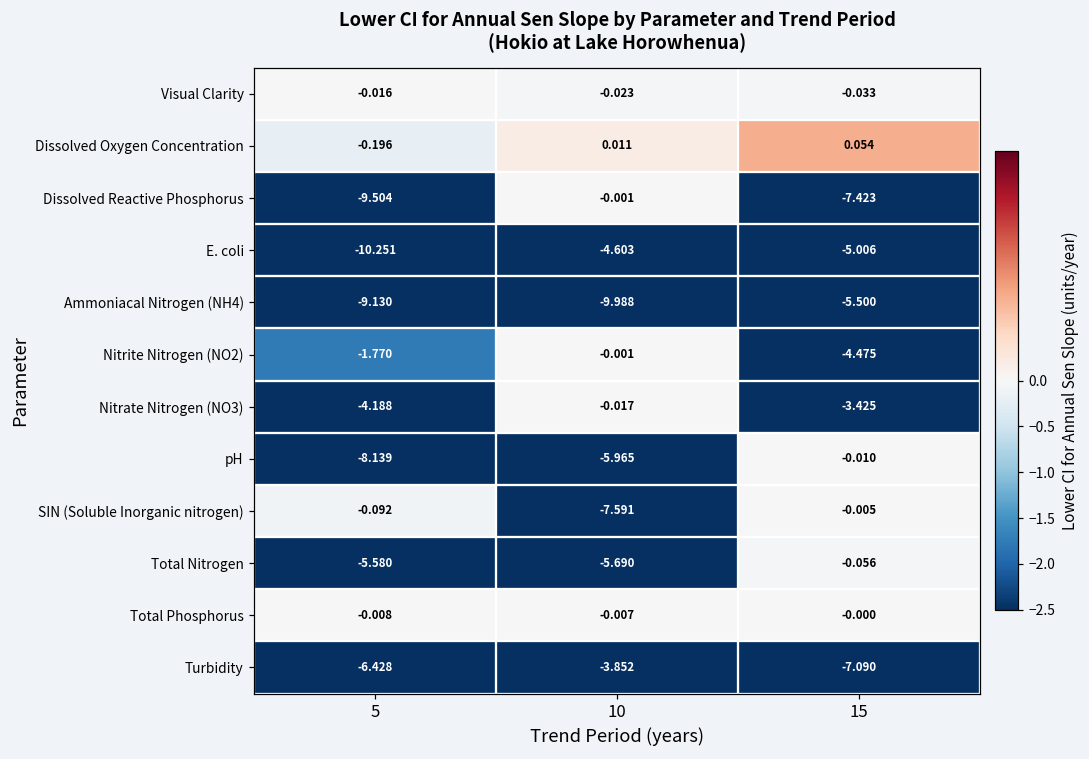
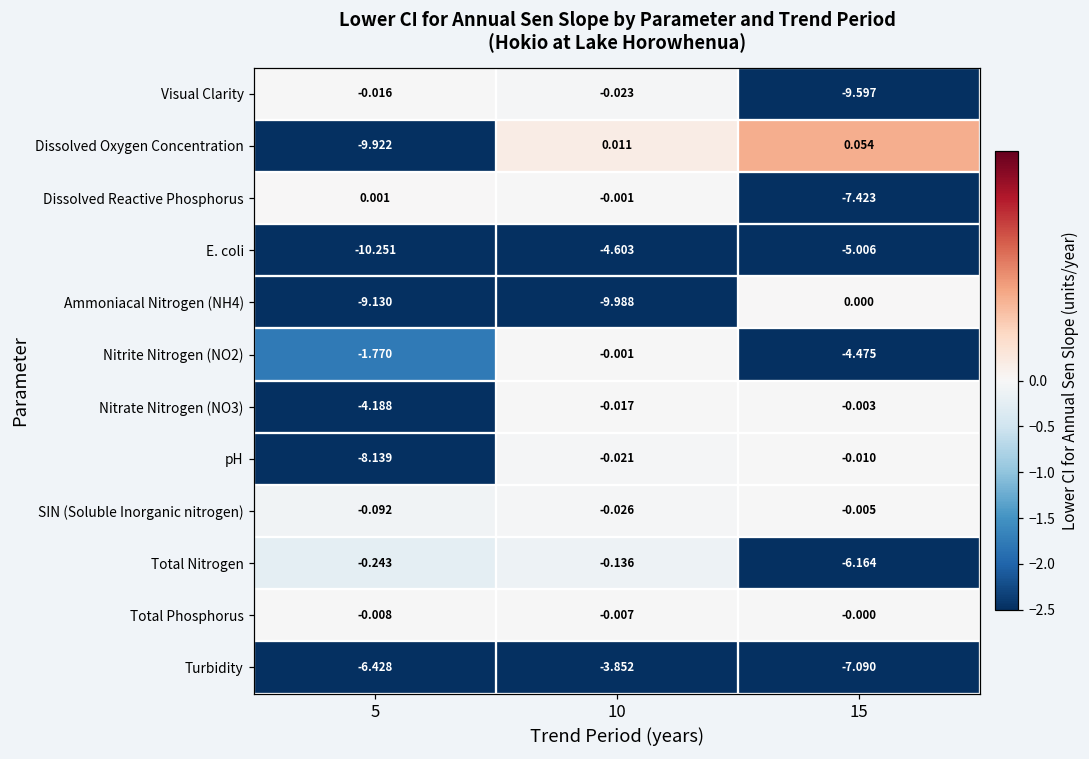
  {
    "Visual Clarity": {
      "5": -0.016,
      "10": -0.023,
-     "15": -0.033
+     "15": -9.597
    },
    "Dissolved Oxygen Concentration": {
-     "5": -0.196,
+     "5": -9.922,
      "10": 0.011,
      "15": 0.054
    },
    "Dissolved Reactive Phosphorus": {
-     "5": -9.504,
+     "5": 0.001,
      "10": -0.001,
      "15": -7.423
    },
    "E. coli": {
      "5": -10.251,
      "10": -4.603,
      "15": -5.006
    },
    "Ammoniacal Nitrogen (NH4)": {
      "5": -9.130,
      "10": -9.988,
-     "15": -5.500
+     "15": 0.000
    },
    "Nitrite Nitrogen (NO2)": {
      "5": -1.770,
      "10": -0.001,
      "15": -4.475
    },
    "Nitrate Nitrogen (NO3)": {
      "5": -4.188,
      "10": -0.017,
-     "15": -3.425
+     "15": -0.003
    },
    "pH": {
      "5": -8.139,
-     "10": -5.965,
+     "10": -0.021,
      "15": -0.010
    },
    "SIN (Soluble Inorganic nitrogen)": {
      "5": -0.092,
-     "10": -7.591,
+     "10": -0.026,
      "15": -0.005
    },
    "Total Nitrogen": {
-     "5": -5.580,
-     "10": -5.690,
-     "15": -0.056
+     "5": -0.243,
+     "10": -0.136,
+     "15": -6.164
    },
    "Total Phosphorus": {
      "5": -0.008,
      "10": -0.007,
      "15": -0.000
    },
    "Turbidity": {
      "5": -6.428,
      "10": -3.852,
      "15": -7.090
    }
  }
